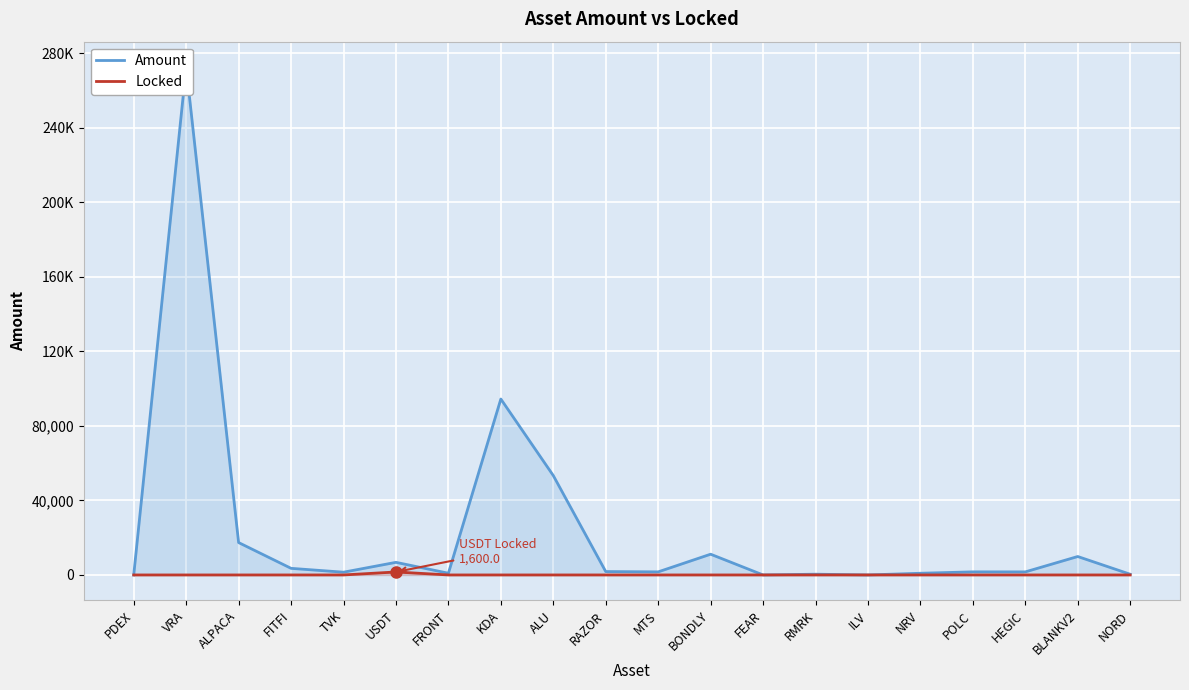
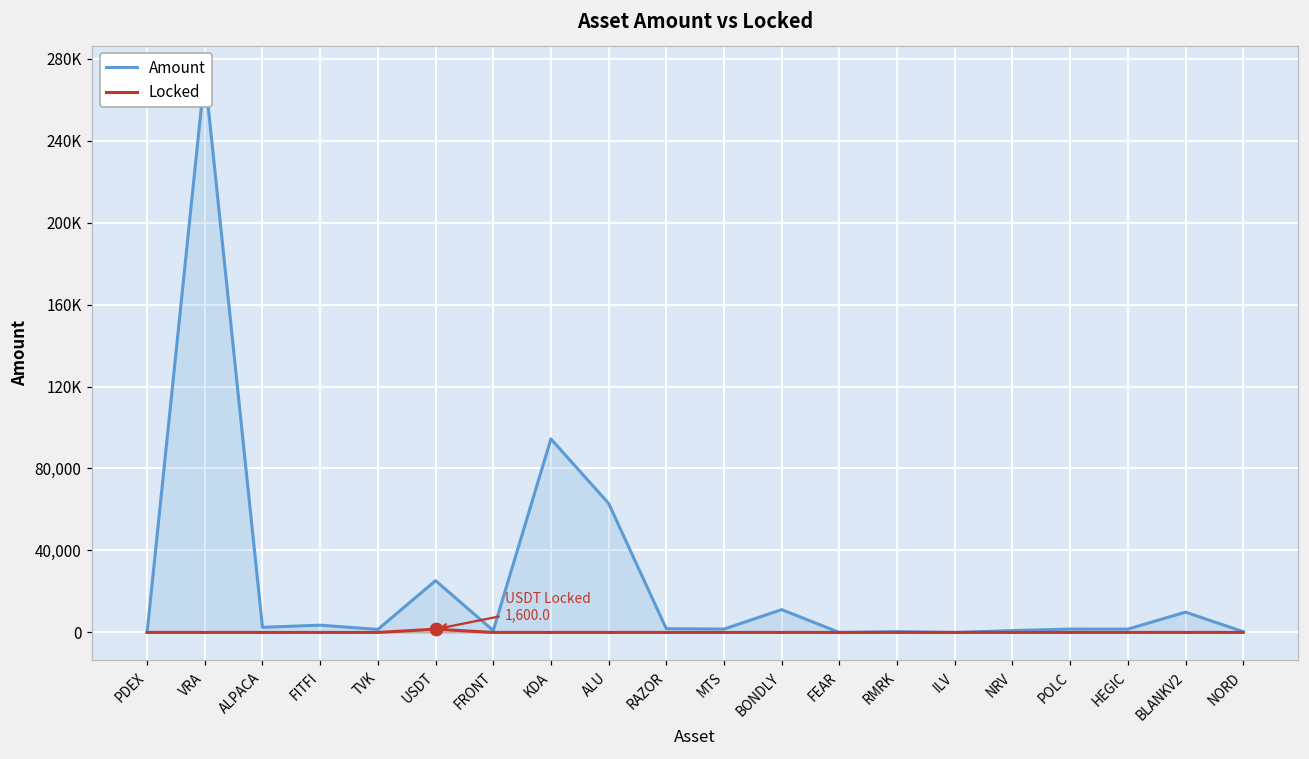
  {
    "Amount": {
-     "ALPACA": "17,000",
+     "ALPACA": "3,000",
      "FITFI": "4,000",
      "TVK": "1,000",
-     "USDT": "7,000",
+     "USDT": "25,000",
      "KDA": "94,000",
-     "ALU": "53,000",
+     "ALU": "63,000",
      "RAZOR": "2,000",
      "MTS": "2,000",
      "BONDLY": "11,000",
      "POLC": "2,000",
      "HEGIC": "2,000",
      "BLANKV2": "10,000"
    }
  }
